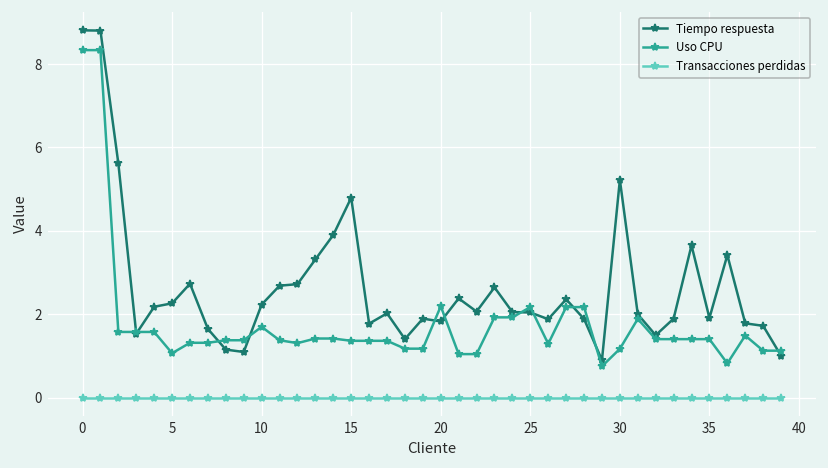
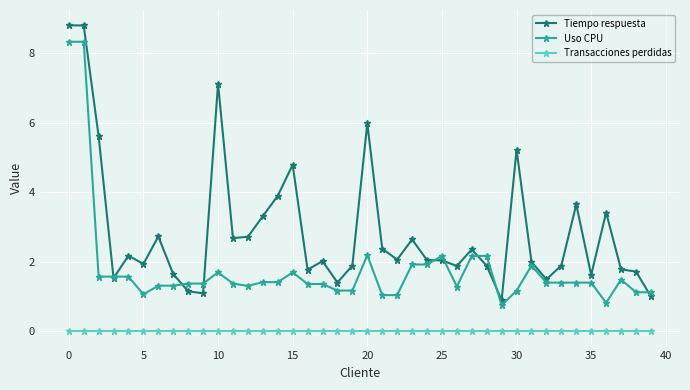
  {
    "Tiempo respuesta": {
      "0": 8.8,
-     "5": 2.3,
-     "10": 2.2,
+     "5": 1.9,
+     "10": 7.1,
      "15": 4.8,
-     "20": 1.8,
+     "20": 6.0,
      "25": 2.0,
      "30": 5.2,
-     "35": 1.9
+     "35": 1.6
    },
    "Uso CPU": {
      "0": 8.3,
      "5": 1.1,
      "10": 1.7,
-     "15": 1.4,
+     "15": 1.7,
      "20": 2.2,
      "25": 2.2,
      "30": 1.2,
      "35": 1.4
    },
    "Transacciones perdidas": {
      "0": 0.0,
      "5": 0.0,
      "10": 0.0,
      "15": 0.0,
      "20": 0.0,
      "25": 0.0,
      "30": 0.0,
      "35": 0.0
    }
  }
